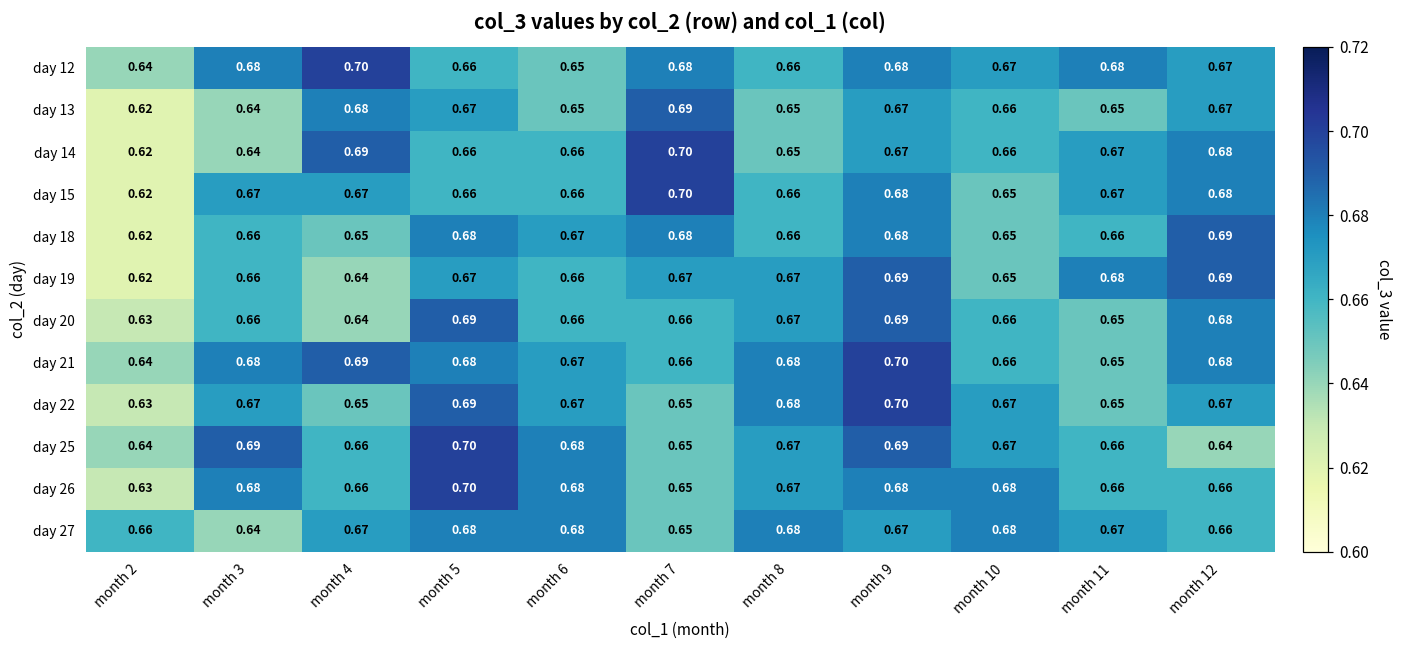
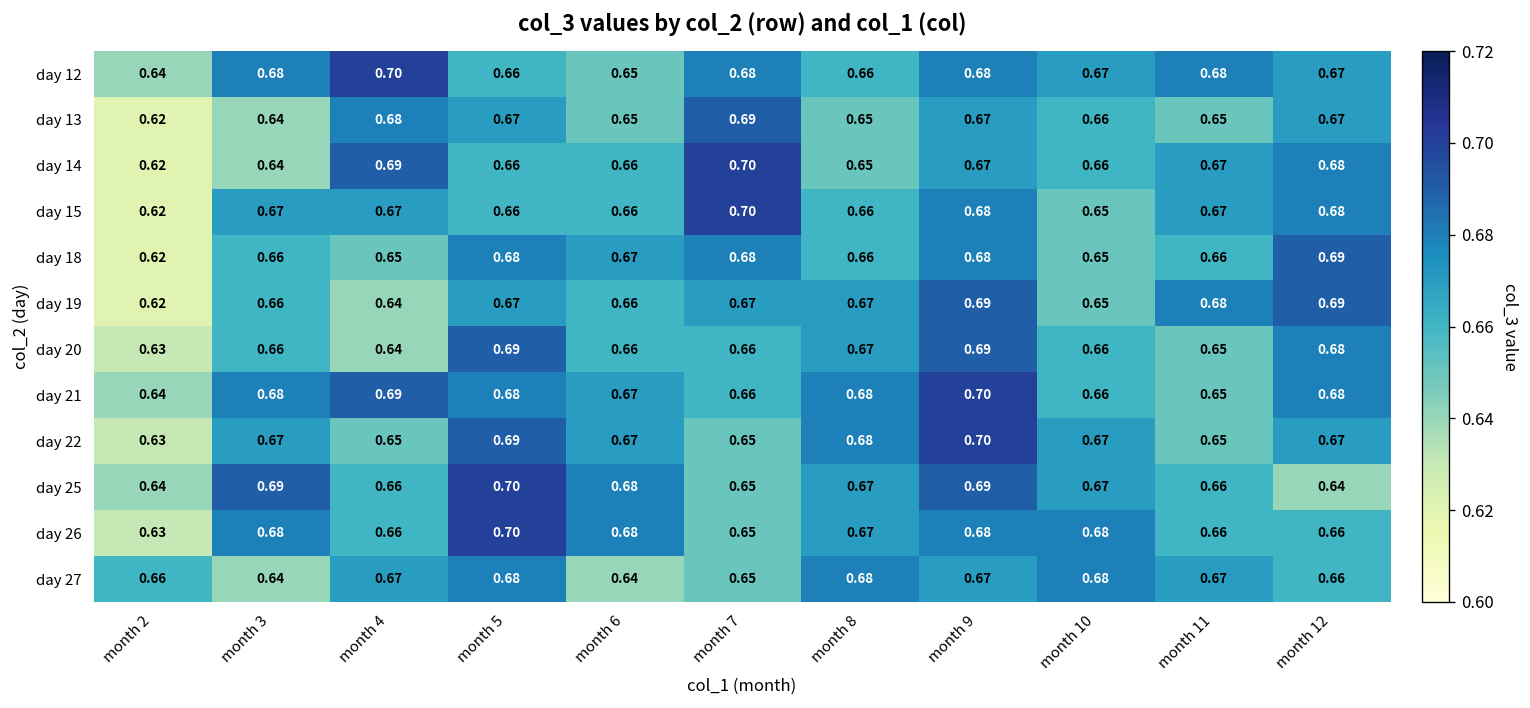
  {
    "day 12": {
      "month 2": 0.64,
      "month 3": 0.68,
      "month 4": 0.70,
      "month 5": 0.66,
      "month 6": 0.65,
      "month 7": 0.68,
      "month 8": 0.66,
      "month 9": 0.68,
      "month 10": 0.67,
      "month 11": 0.68,
      "month 12": 0.67
    },
    "day 13": {
      "month 2": 0.62,
      "month 3": 0.64,
      "month 4": 0.68,
      "month 5": 0.67,
      "month 6": 0.65,
      "month 7": 0.69,
      "month 8": 0.65,
      "month 9": 0.67,
      "month 10": 0.66,
      "month 11": 0.65,
      "month 12": 0.67
    },
    "day 14": {
      "month 2": 0.62,
      "month 3": 0.64,
      "month 4": 0.69,
      "month 5": 0.66,
      "month 6": 0.66,
      "month 7": 0.70,
      "month 8": 0.65,
      "month 9": 0.67,
      "month 10": 0.66,
      "month 11": 0.67,
      "month 12": 0.68
    },
    "day 15": {
      "month 2": 0.62,
      "month 3": 0.67,
      "month 4": 0.67,
      "month 5": 0.66,
      "month 6": 0.66,
      "month 7": 0.70,
      "month 8": 0.66,
      "month 9": 0.68,
      "month 10": 0.65,
      "month 11": 0.67,
      "month 12": 0.68
    },
    "day 18": {
      "month 2": 0.62,
      "month 3": 0.66,
      "month 4": 0.65,
      "month 5": 0.68,
      "month 6": 0.67,
      "month 7": 0.68,
      "month 8": 0.66,
      "month 9": 0.68,
      "month 10": 0.65,
      "month 11": 0.66,
      "month 12": 0.69
    },
    "day 19": {
      "month 2": 0.62,
      "month 3": 0.66,
      "month 4": 0.64,
      "month 5": 0.67,
      "month 6": 0.66,
      "month 7": 0.67,
      "month 8": 0.67,
      "month 9": 0.69,
      "month 10": 0.65,
      "month 11": 0.68,
      "month 12": 0.69
    },
    "day 20": {
      "month 2": 0.63,
      "month 3": 0.66,
      "month 4": 0.64,
      "month 5": 0.69,
      "month 6": 0.66,
      "month 7": 0.66,
      "month 8": 0.67,
      "month 9": 0.69,
      "month 10": 0.66,
      "month 11": 0.65,
      "month 12": 0.68
    },
    "day 21": {
      "month 2": 0.64,
      "month 3": 0.68,
      "month 4": 0.69,
      "month 5": 0.68,
      "month 6": 0.67,
      "month 7": 0.66,
      "month 8": 0.68,
      "month 9": 0.70,
      "month 10": 0.66,
      "month 11": 0.65,
      "month 12": 0.68
    },
    "day 22": {
      "month 2": 0.63,
      "month 3": 0.67,
      "month 4": 0.65,
      "month 5": 0.69,
      "month 6": 0.67,
      "month 7": 0.65,
      "month 8": 0.68,
      "month 9": 0.70,
      "month 10": 0.67,
      "month 11": 0.65,
      "month 12": 0.67
    },
    "day 25": {
      "month 2": 0.64,
      "month 3": 0.69,
      "month 4": 0.66,
      "month 5": 0.70,
      "month 6": 0.68,
      "month 7": 0.65,
      "month 8": 0.67,
      "month 9": 0.69,
      "month 10": 0.67,
      "month 11": 0.66,
      "month 12": 0.64
    },
    "day 26": {
      "month 2": 0.63,
      "month 3": 0.68,
      "month 4": 0.66,
      "month 5": 0.70,
      "month 6": 0.68,
      "month 7": 0.65,
      "month 8": 0.67,
      "month 9": 0.68,
      "month 10": 0.68,
      "month 11": 0.66,
      "month 12": 0.66
    },
    "day 27": {
      "month 2": 0.66,
      "month 3": 0.64,
      "month 4": 0.67,
      "month 5": 0.68,
-     "month 6": 0.68,
+     "month 6": 0.64,
      "month 7": 0.65,
      "month 8": 0.68,
      "month 9": 0.67,
      "month 10": 0.68,
      "month 11": 0.67,
      "month 12": 0.66
    }
  }
